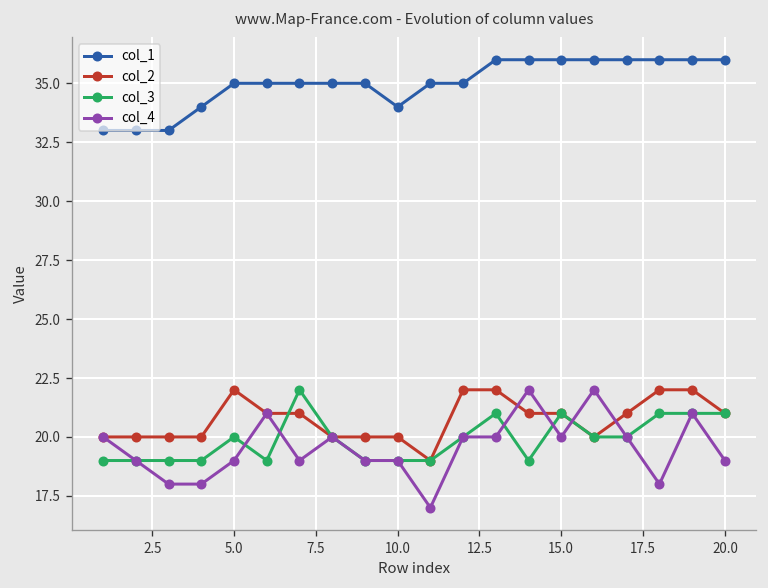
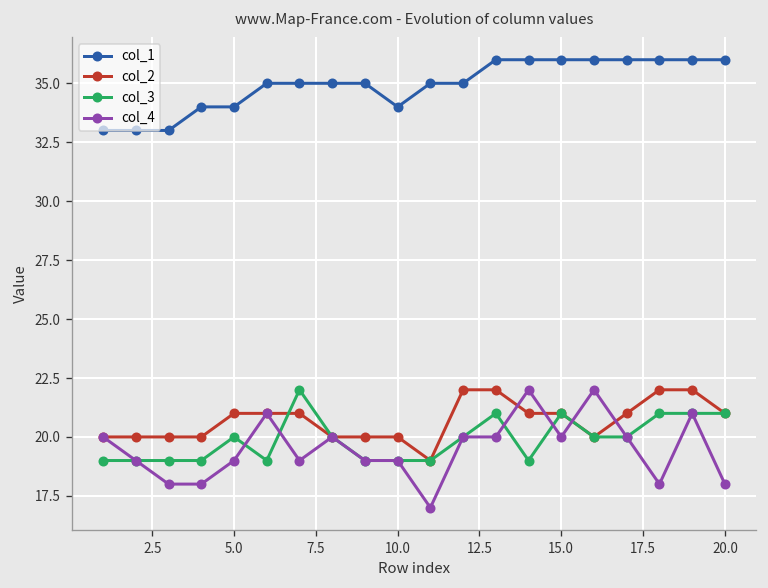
  {
    "col_1": {
-     "5.0": 35,
+     "5.0": 34,
      "10.0": 34,
      "15.0": 36,
      "20.0": 36
    },
    "col_2": {
-     "5.0": 22,
+     "5.0": 21,
      "10.0": 20
    },
    "col_3": {
      "5.0": 20
    },
    "col_4": {
      "5.0": 19,
      "15.0": 20,
-     "20.0": 19
+     "20.0": 18
    }
  }
